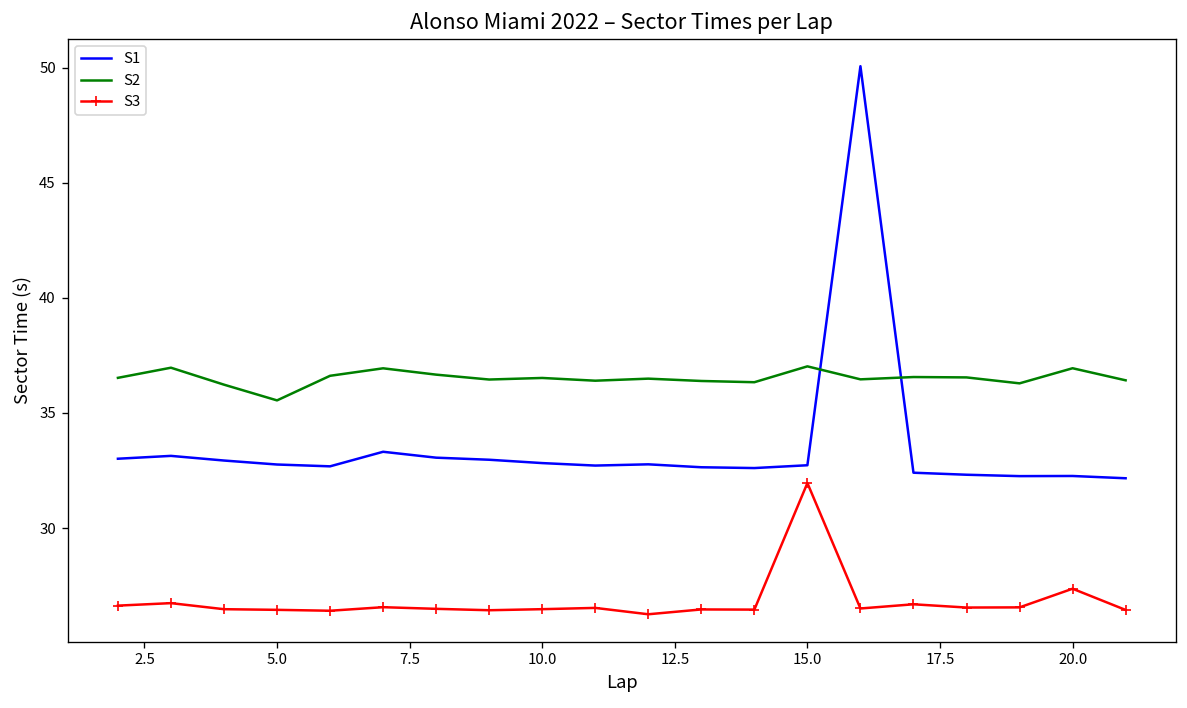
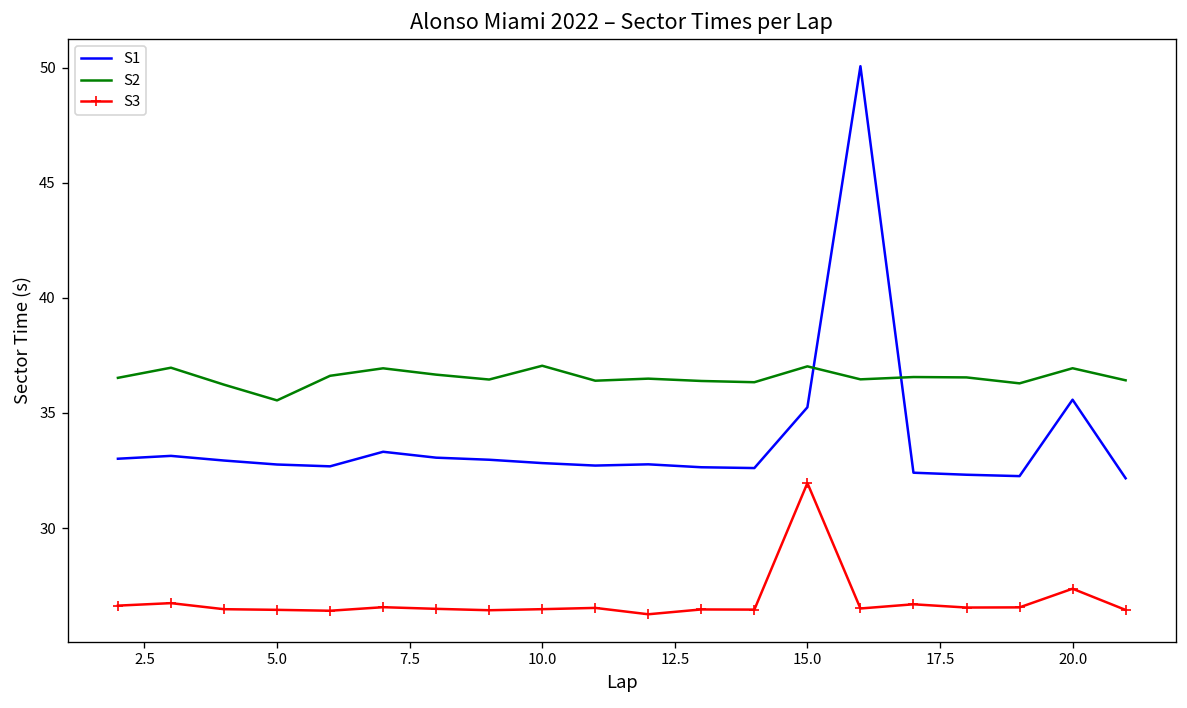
  {
    "S1": {
      "5.0": 32.8,
      "10.0": 32.8,
-     "15.0": 32.7,
-     "20.0": 32.3
+     "15.0": 35.2,
+     "20.0": 35.6
    },
    "S2": {
      "5.0": 35.5,
-     "10.0": 36.5,
+     "10.0": 37.1,
      "15.0": 37.0,
      "20.0": 36.9
    },
    "S3": {
      "5.0": 26.5,
      "10.0": 26.5,
      "15.0": 32.0,
      "20.0": 27.4
    }
  }
